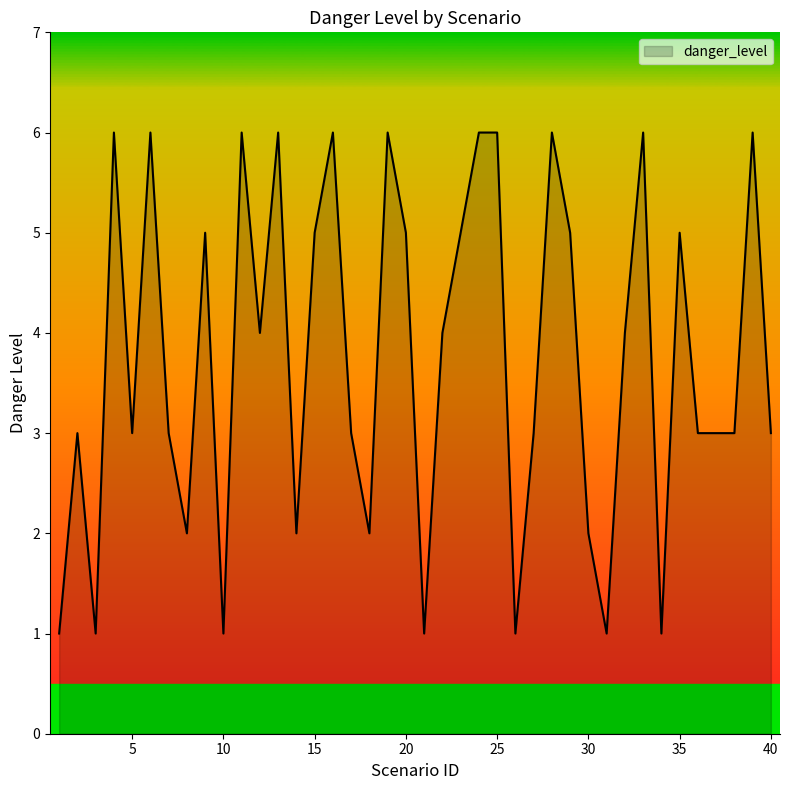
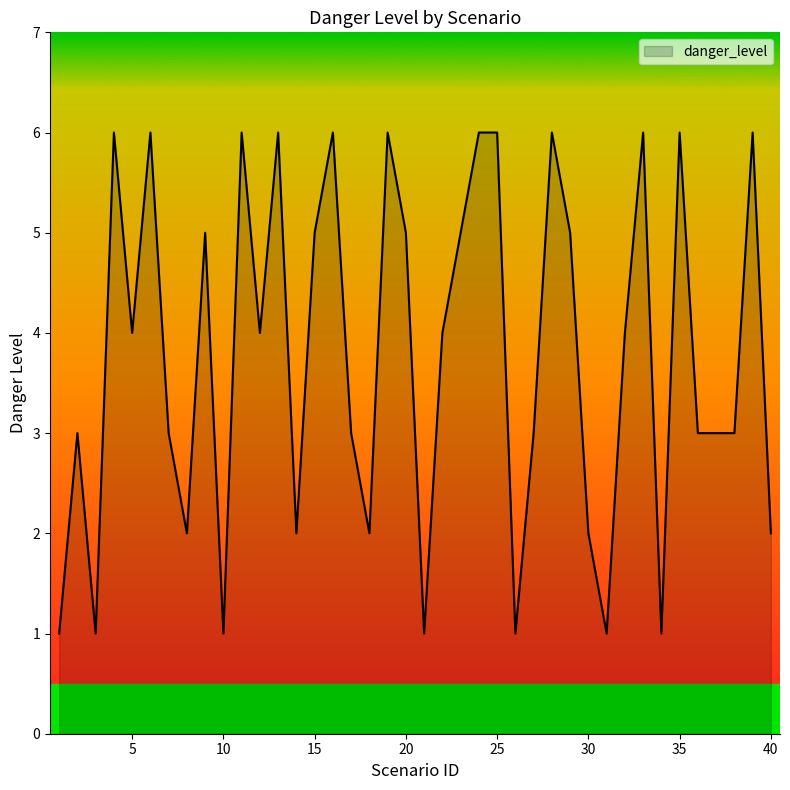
  {
-   "5": 3,
+   "5": 4,
    "10": 1,
    "15": 5,
    "20": 5,
    "25": 6,
    "30": 2,
-   "35": 5,
-   "40": 3
+   "35": 6,
+   "40": 2
  }
